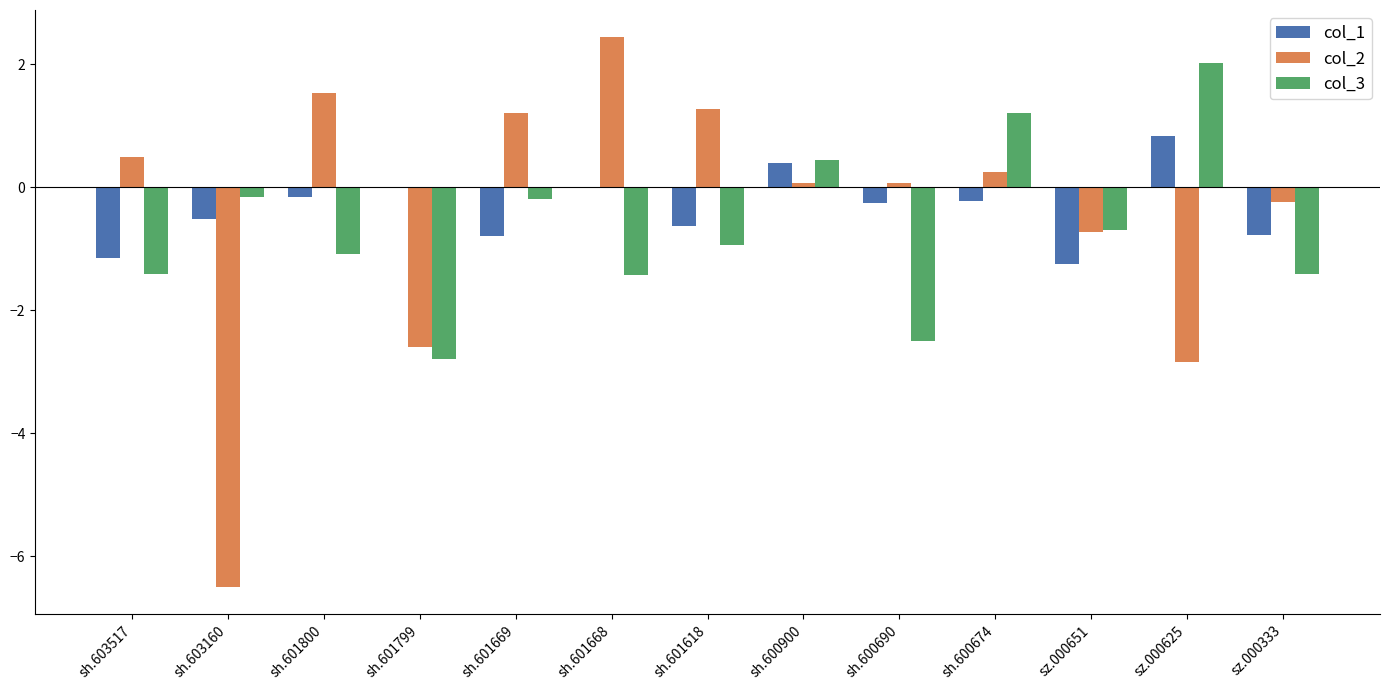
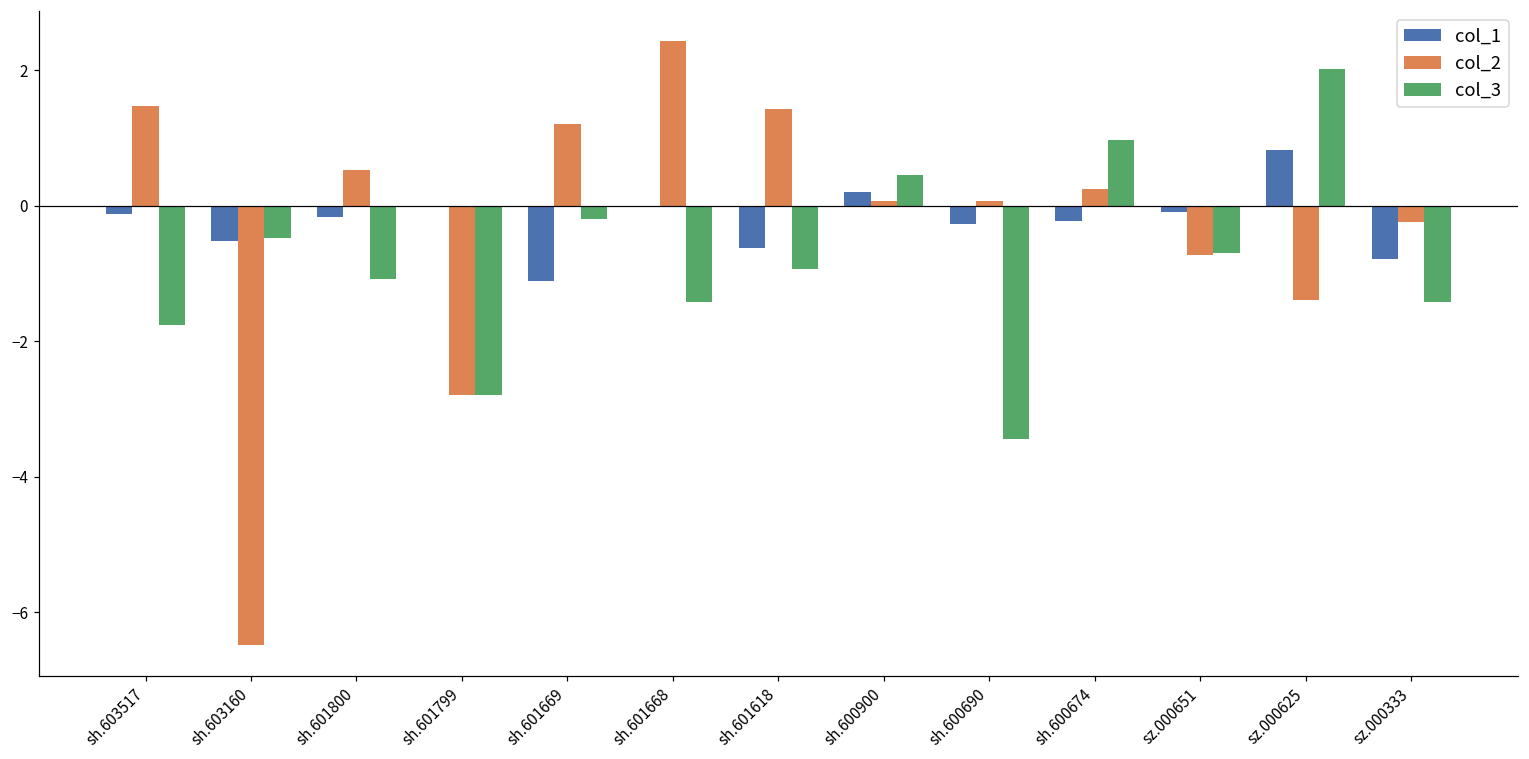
  {
    "col_1": {
-     "sh.603517": -1.2,
+     "sh.603517": -0.1,
      "sh.603160": -0.5,
      "sh.601800": -0.2,
-     "sh.601669": -0.8,
+     "sh.601669": -1.1,
      "sh.601668": 0.0,
      "sh.601618": -0.6,
-     "sh.600900": 0.4,
+     "sh.600900": 0.2,
      "sh.600690": -0.3,
      "sh.600674": -0.2,
-     "sz.000651": -1.2,
+     "sz.000651": -0.1,
      "sz.000625": 0.8,
      "sz.000333": -0.8
    },
    "col_2": {
-     "sh.603517": 0.5,
+     "sh.603517": 1.5,
      "sh.603160": -6.5,
-     "sh.601800": 1.5,
-     "sh.601799": -2.6,
+     "sh.601800": 0.5,
+     "sh.601799": -2.8,
      "sh.601669": 1.2,
      "sh.601668": 2.4,
-     "sh.601618": 1.3,
+     "sh.601618": 1.4,
      "sh.600900": 0.1,
      "sh.600690": 0.1,
      "sh.600674": 0.2,
      "sz.000651": -0.7,
-     "sz.000625": -2.8,
+     "sz.000625": -1.4,
      "sz.000333": -0.2
    },
    "col_3": {
-     "sh.603517": -1.4,
-     "sh.603160": -0.2,
+     "sh.603517": -1.8,
+     "sh.603160": -0.5,
      "sh.601800": -1.1,
      "sh.601799": -2.8,
      "sh.601669": -0.2,
      "sh.601668": -1.4,
      "sh.601618": -0.9,
      "sh.600900": 0.4,
-     "sh.600690": -2.5,
-     "sh.600674": 1.2,
+     "sh.600690": -3.4,
+     "sh.600674": 1.0,
      "sz.000651": -0.7,
      "sz.000625": 2.0,
      "sz.000333": -1.4
    }
  }
